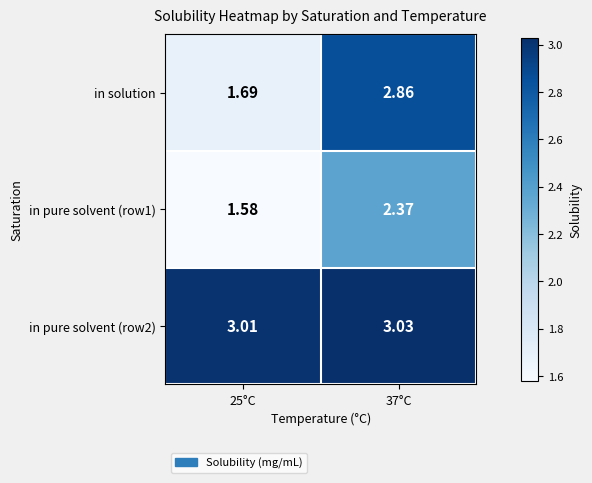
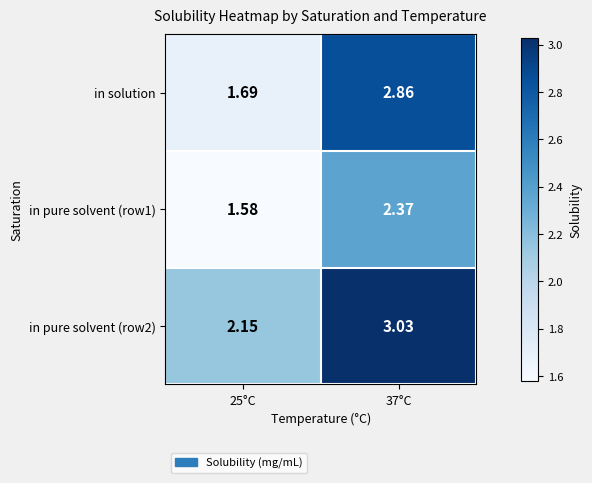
  {
    "in solution": {
      "25°C": 1.69,
      "37°C": 2.86
    },
    "in pure solvent (row1)": {
      "25°C": 1.58,
      "37°C": 2.37
    },
    "in pure solvent (row2)": {
-     "25°C": 3.01,
+     "25°C": 2.15,
      "37°C": 3.03
    }
  }
